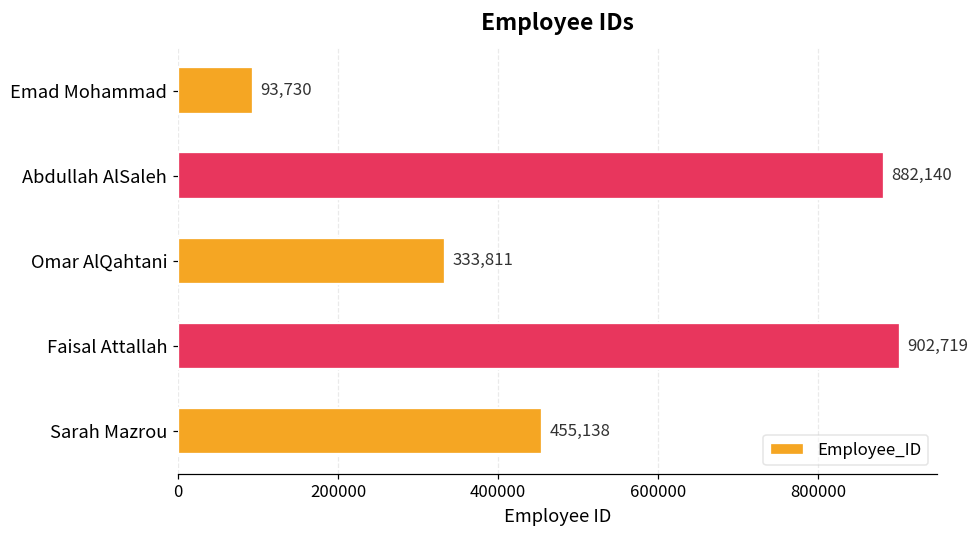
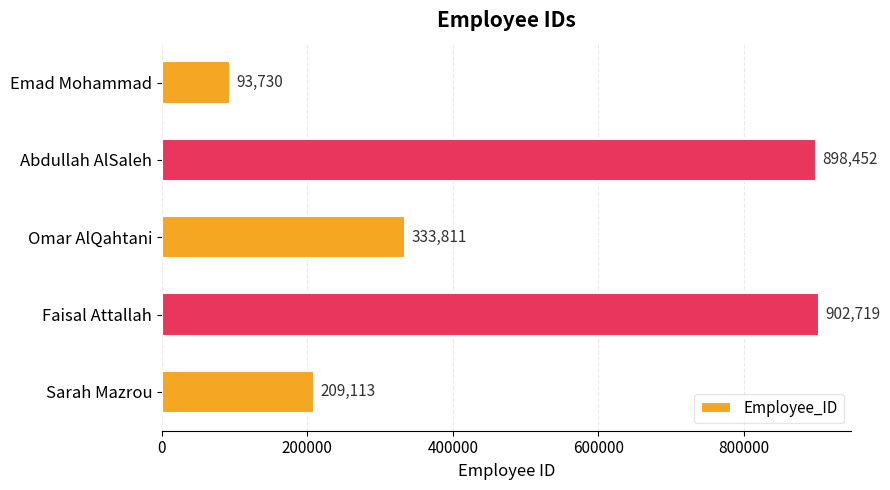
  {
    "Emad Mohammad": "93,730",
-   "Abdullah AlSaleh": "882,140",
+   "Abdullah AlSaleh": "898,452",
    "Omar AlQahtani": "333,811",
    "Faisal Attallah": "902,719",
-   "Sarah Mazrou": "455,138"
+   "Sarah Mazrou": "209,113"
  }
